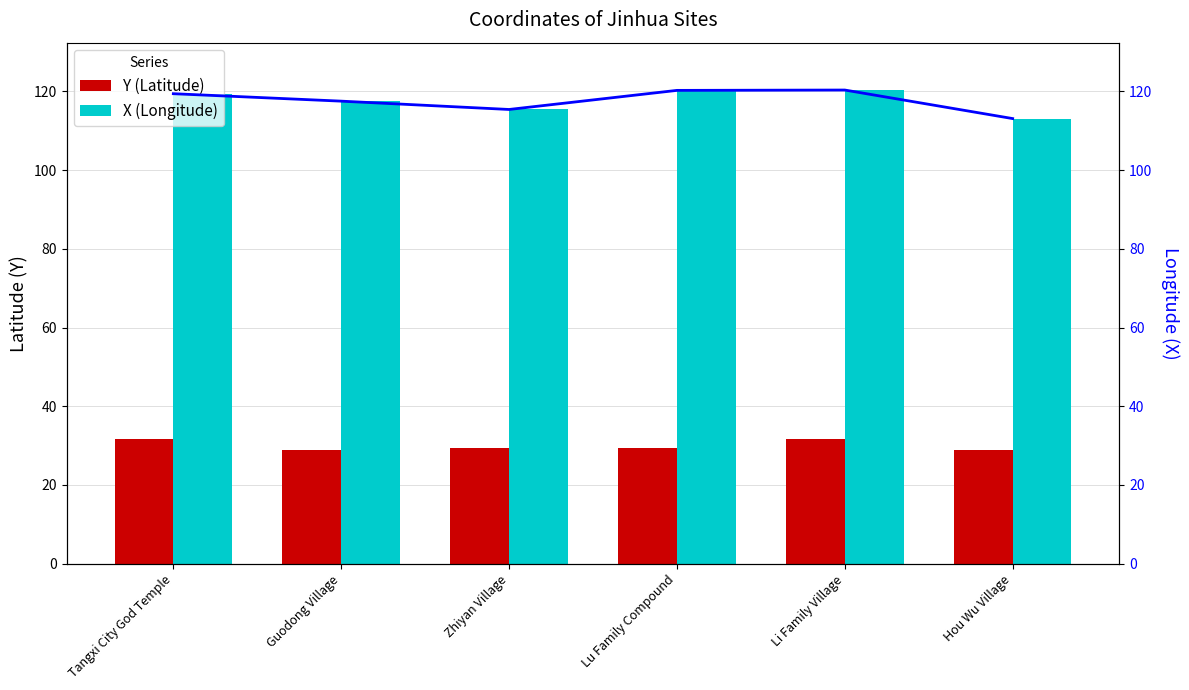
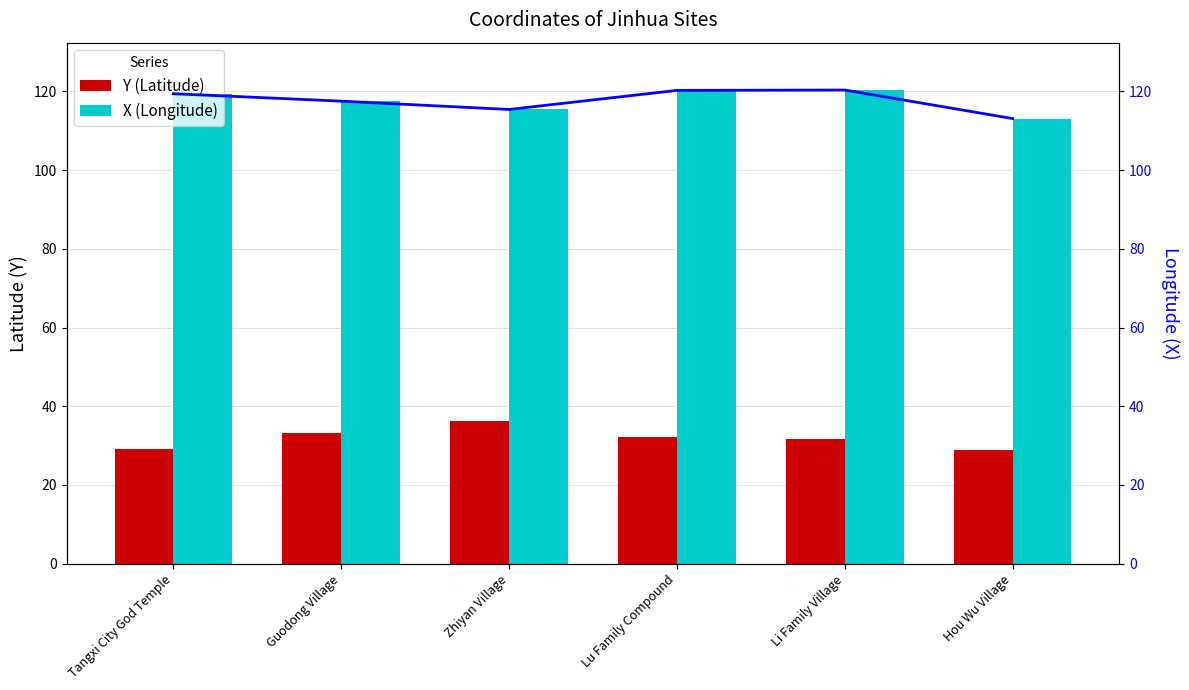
  {
    "Y (Latitude)": {
-     "Tangxi City God Temple": 32,
-     "Guodong Village": 29,
-     "Zhiyan Village": 29,
-     "Lu Family Compound": 29,
+     "Tangxi City God Temple": 29,
+     "Guodong Village": 33,
+     "Zhiyan Village": 36,
+     "Lu Family Compound": 32,
      "Li Family Village": 32,
      "Hou Wu Village": 29
    },
    "X (Longitude)": {
      "Guodong Village": 118,
      "Zhiyan Village": 115,
      "Lu Family Compound": 120,
      "Li Family Village": 120,
      "Hou Wu Village": 113
    }
  }
